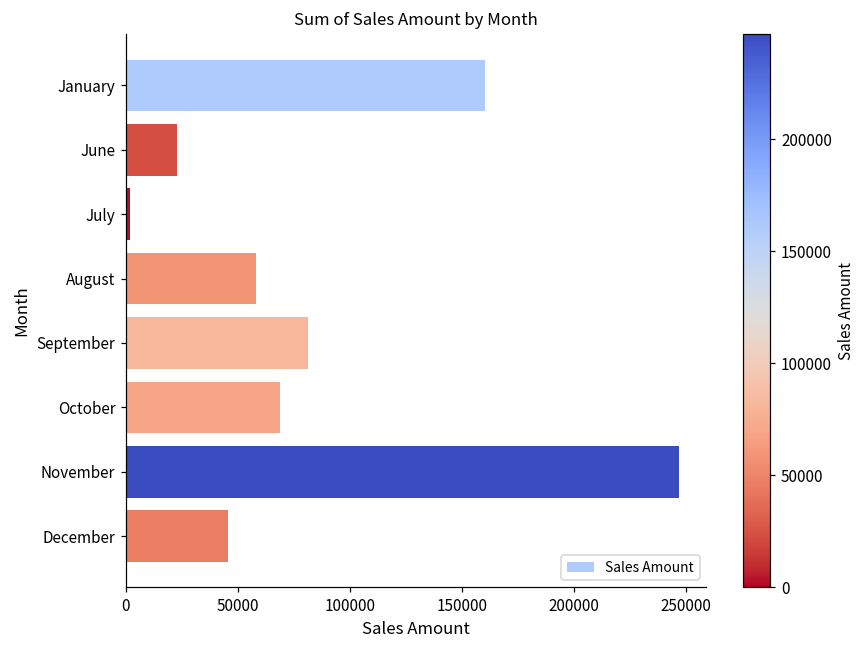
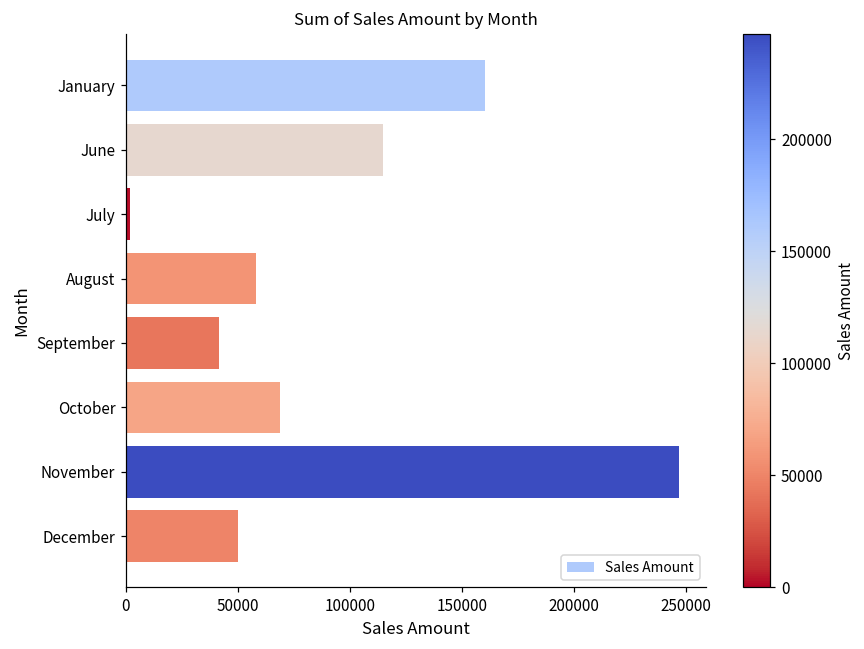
  {
    "January": 160000,
-   "June": 23000,
+   "June": 115000,
    "July": 2000,
    "August": 58000,
-   "September": 81000,
+   "September": 42000,
    "October": 69000,
    "November": 247000,
-   "December": 46000
+   "December": 50000
  }
